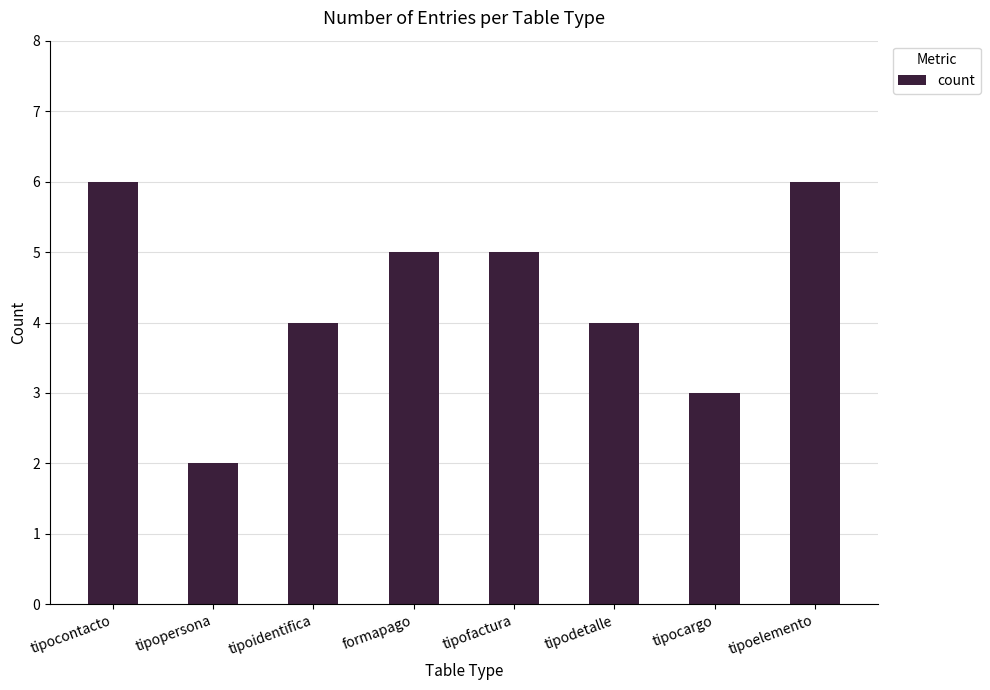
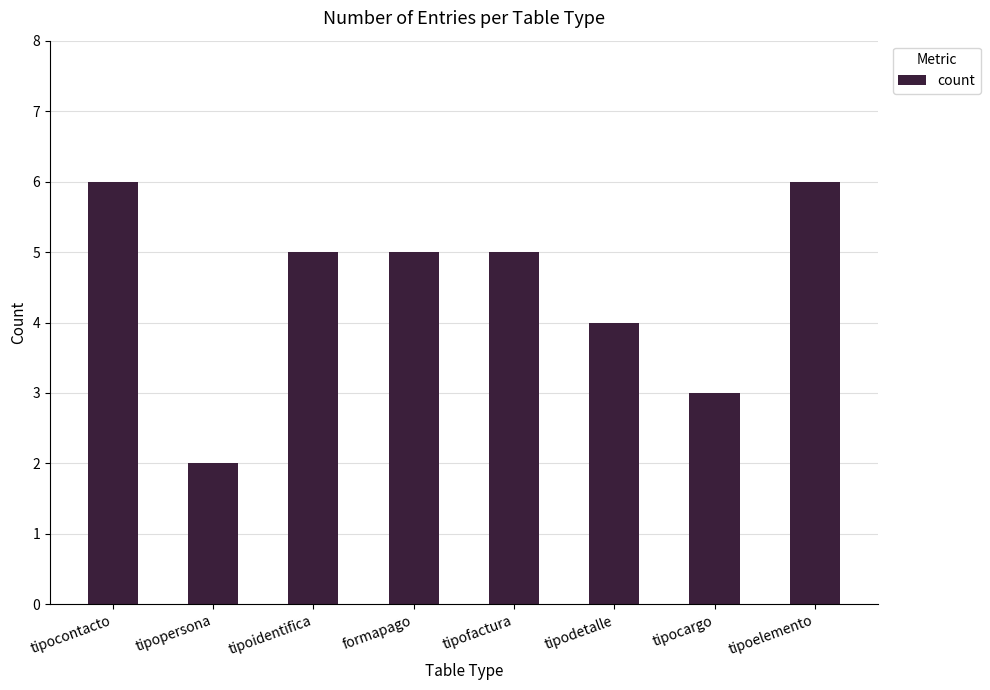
  {
    "tipocontacto": 6,
    "tipopersona": 2,
-   "tipoidentifica": 4,
+   "tipoidentifica": 5,
    "formapago": 5,
    "tipofactura": 5,
    "tipodetalle": 4,
    "tipocargo": 3,
    "tipoelemento": 6
  }
